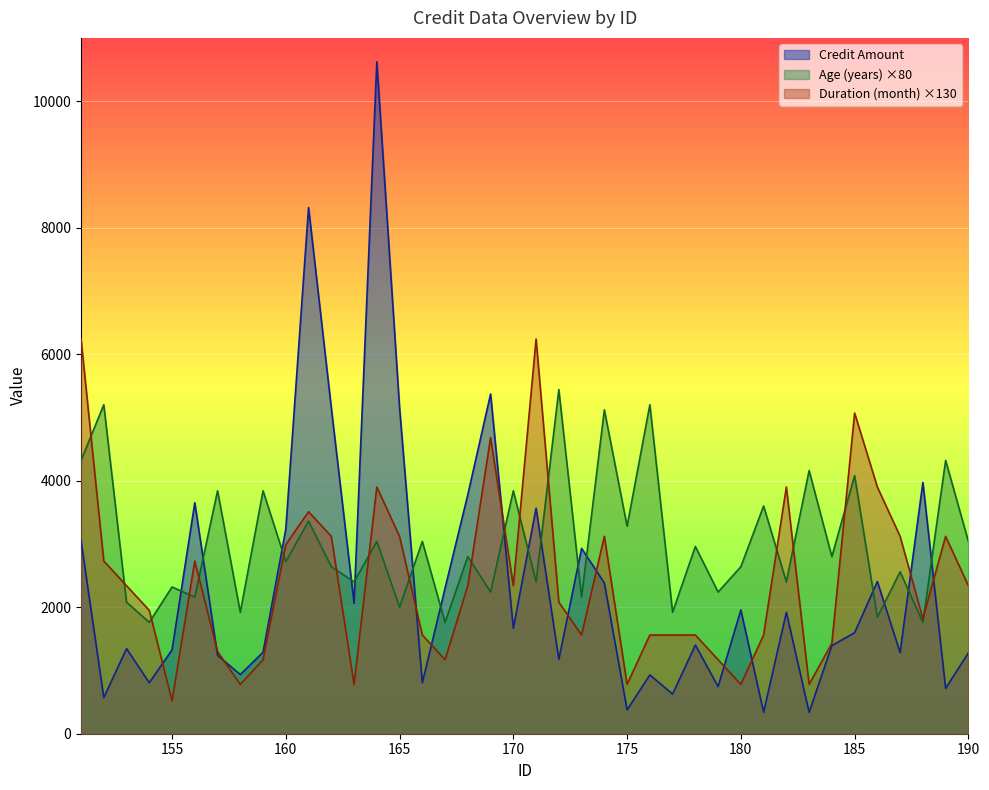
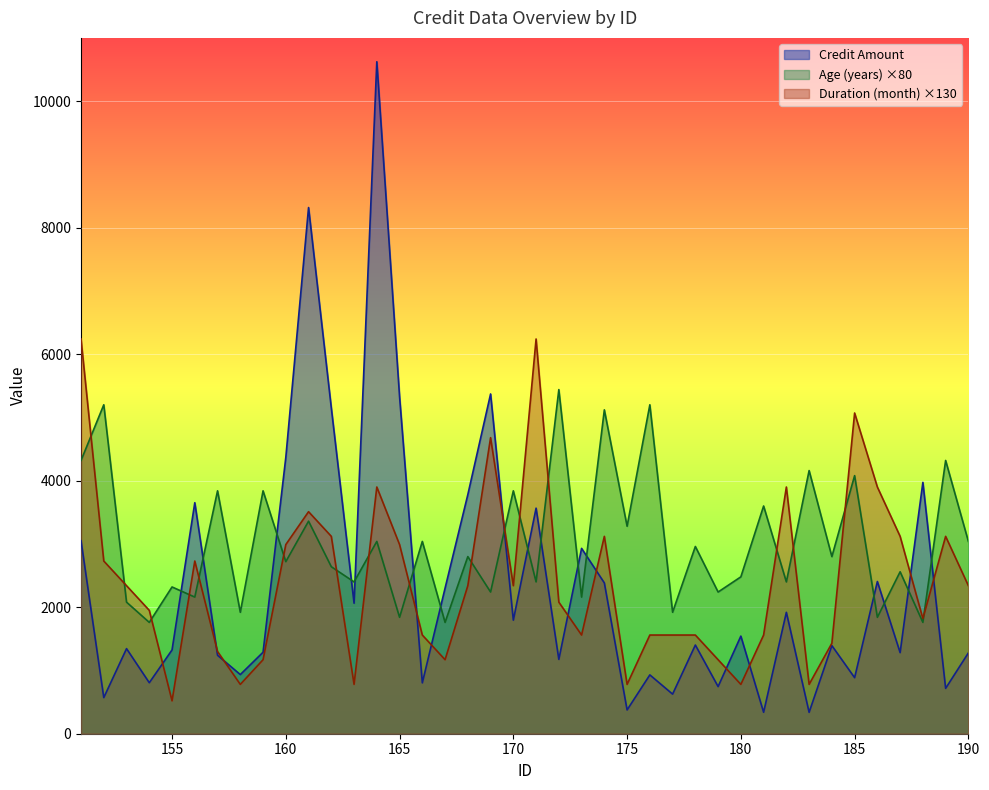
  {
    "Credit Amount": {
      "155": 1300,
-     "160": 3200,
-     "165": 5200,
-     "170": 1700,
+     "160": 4400,
+     "165": 5300,
+     "170": 1800,
      "175": 400,
-     "180": 2000,
-     "185": 1600,
+     "180": 1500,
+     "185": 900,
      "190": 1300
    },
    "Age (years) ×80": {
      "155": 2300,
      "160": 2700,
-     "165": 2000,
+     "165": 1800,
      "170": 3800,
      "175": 3300,
-     "180": 2600,
+     "180": 2500,
      "185": 4100,
      "190": 3000
    },
    "Duration (month) ×130": {
      "155": 500,
      "160": 3000,
-     "165": 3100,
+     "165": 3000,
      "170": 2300,
      "175": 800,
      "180": 800,
      "185": 5100,
      "190": 2300
    }
  }
